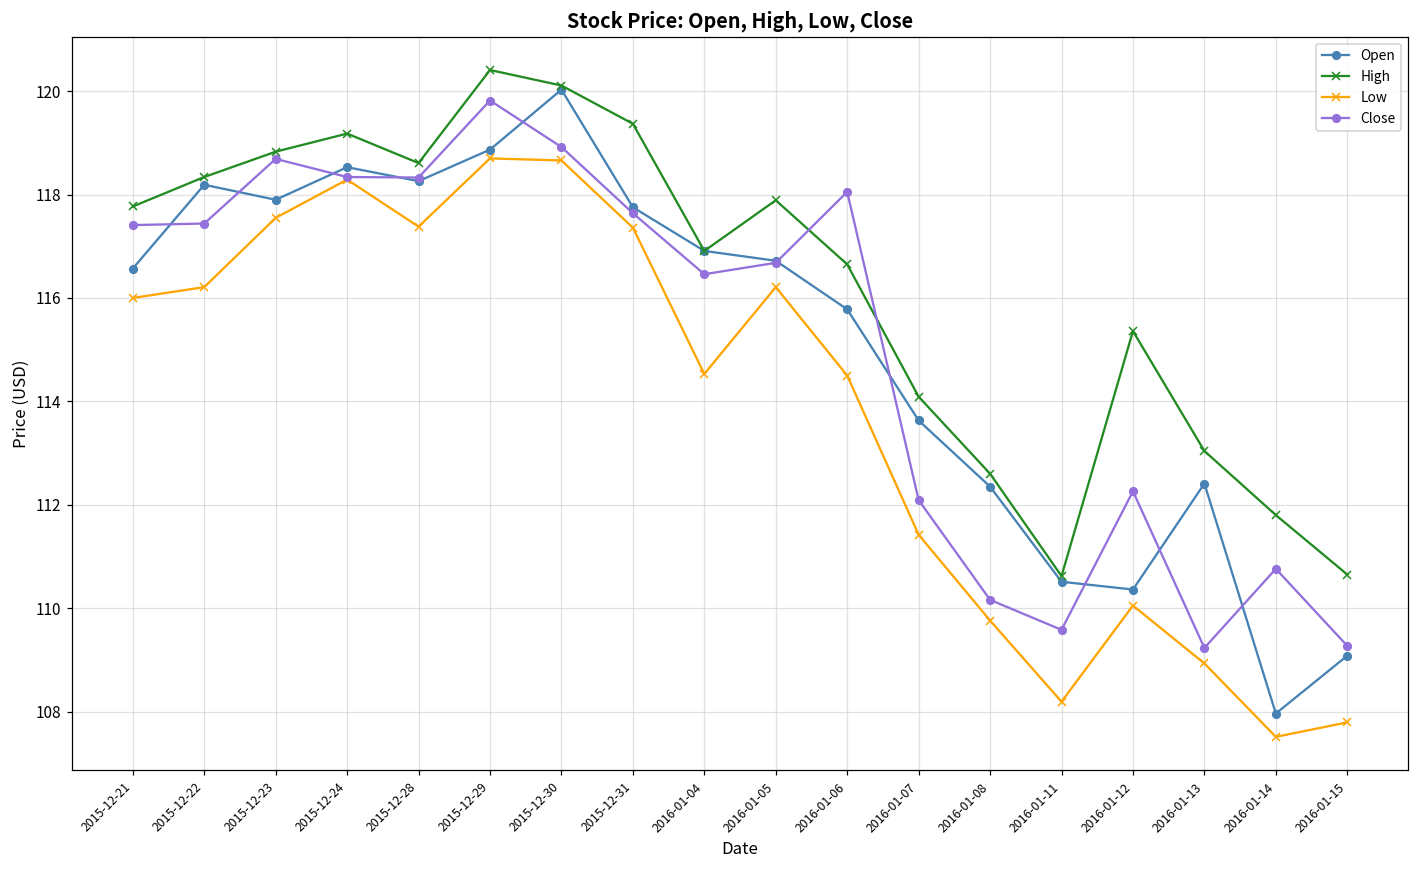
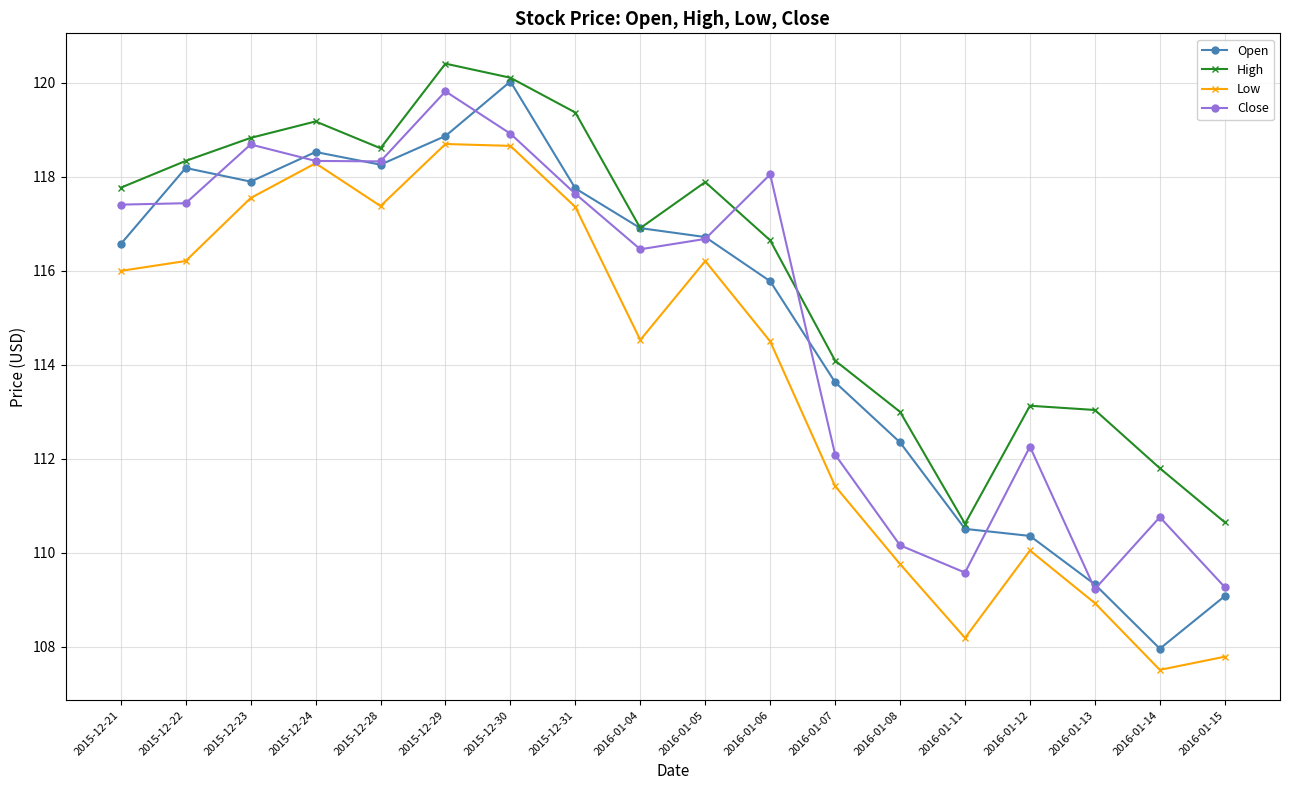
  {
    "Open": {
      "2015-12-21": 116.6,
      "2015-12-22": 118.2,
      "2015-12-23": 117.9,
      "2015-12-24": 118.5,
      "2015-12-28": 118.3,
      "2015-12-29": 118.9,
      "2015-12-30": 120.0,
      "2015-12-31": 117.8,
      "2016-01-06": 115.8,
      "2016-01-07": 113.6,
      "2016-01-08": 112.3,
      "2016-01-11": 110.5,
      "2016-01-12": 110.4,
-     "2016-01-13": 112.4,
+     "2016-01-13": 109.3,
      "2016-01-14": 108.0,
      "2016-01-15": 109.1
    },
    "High": {
      "2015-12-21": 117.8,
      "2015-12-22": 118.3,
      "2015-12-23": 118.8,
      "2015-12-24": 119.2,
      "2015-12-28": 118.6,
      "2015-12-29": 120.4,
      "2015-12-30": 120.1,
      "2015-12-31": 119.4,
      "2016-01-05": 117.9,
      "2016-01-06": 116.7,
      "2016-01-07": 114.1,
-     "2016-01-08": 112.6,
+     "2016-01-08": 113.0,
      "2016-01-11": 110.6,
-     "2016-01-12": 115.4,
+     "2016-01-12": 113.1,
      "2016-01-13": 113.0,
      "2016-01-14": 111.8,
      "2016-01-15": 110.7
    },
    "Low": {
      "2015-12-21": 116.0,
      "2015-12-22": 116.2,
      "2015-12-23": 117.6,
      "2015-12-28": 117.4,
      "2015-12-29": 118.7,
      "2015-12-30": 118.7,
      "2015-12-31": 117.4,
      "2016-01-04": 114.5,
      "2016-01-05": 116.2,
      "2016-01-06": 114.5,
      "2016-01-07": 111.4,
      "2016-01-08": 109.8,
      "2016-01-11": 108.2,
      "2016-01-12": 110.1,
      "2016-01-13": 108.9,
      "2016-01-14": 107.5,
      "2016-01-15": 107.8
    },
    "Close": {
      "2015-12-21": 117.4,
      "2015-12-22": 117.4,
      "2015-12-23": 118.7,
      "2015-12-28": 118.3,
      "2015-12-29": 119.8,
      "2015-12-30": 118.9,
      "2015-12-31": 117.6,
      "2016-01-04": 116.5,
      "2016-01-06": 118.1,
      "2016-01-07": 112.1,
      "2016-01-08": 110.2,
      "2016-01-11": 109.6,
      "2016-01-12": 112.3,
      "2016-01-13": 109.2,
      "2016-01-14": 110.8,
      "2016-01-15": 109.3
    }
  }
